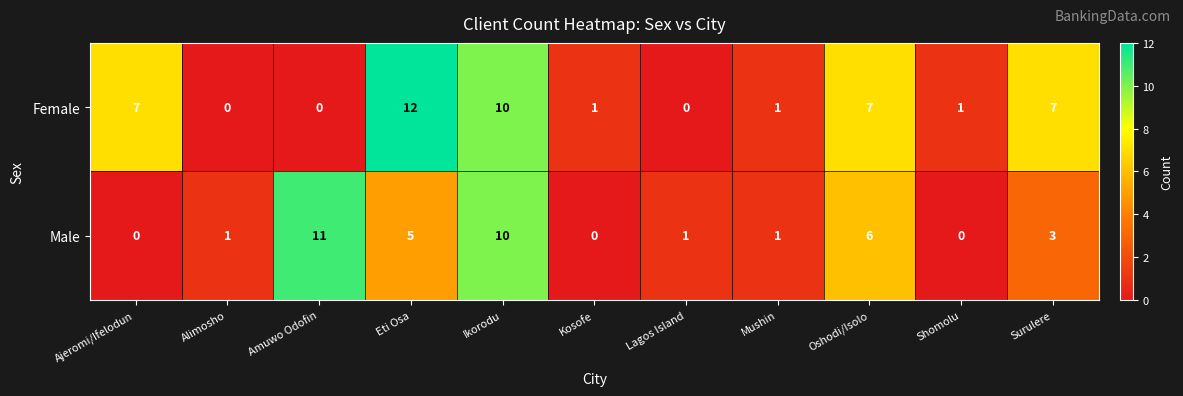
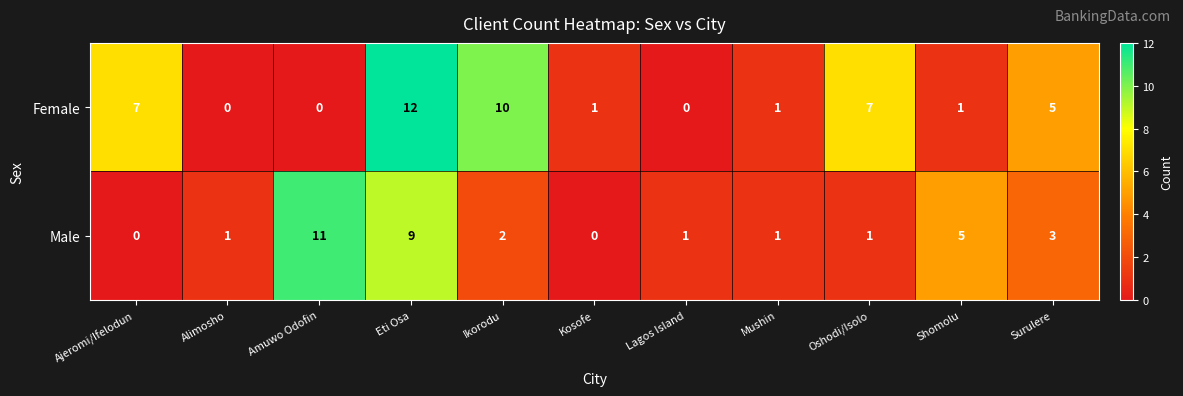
  {
    "Female": {
      "Ajeromi/Ifelodun": 7,
      "Alimosho": 0,
      "Amuwo Odofin": 0,
      "Eti Osa": 12,
      "Ikorodu": 10,
      "Kosofe": 1,
      "Lagos Island": 0,
      "Mushin": 1,
      "Oshodi/Isolo": 7,
      "Shomolu": 1,
-     "Surulere": 7
+     "Surulere": 5
    },
    "Male": {
      "Ajeromi/Ifelodun": 0,
      "Alimosho": 1,
      "Amuwo Odofin": 11,
-     "Eti Osa": 5,
-     "Ikorodu": 10,
+     "Eti Osa": 9,
+     "Ikorodu": 2,
      "Kosofe": 0,
      "Lagos Island": 1,
      "Mushin": 1,
-     "Oshodi/Isolo": 6,
-     "Shomolu": 0,
+     "Oshodi/Isolo": 1,
+     "Shomolu": 5,
      "Surulere": 3
    }
  }
